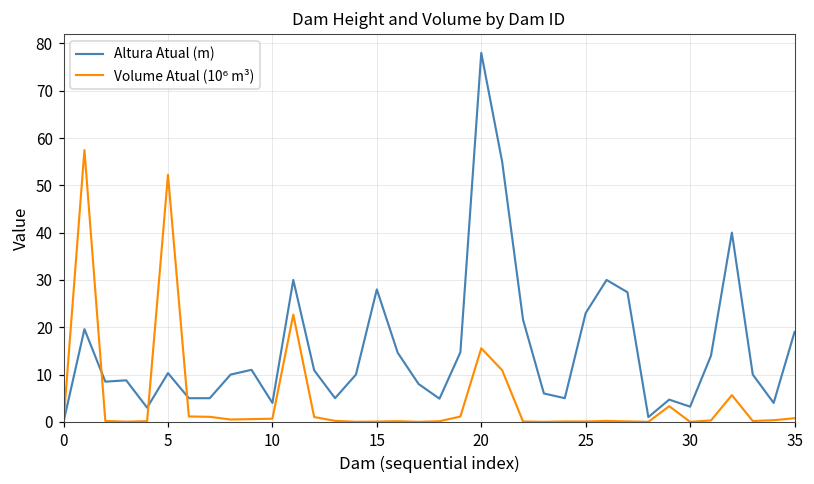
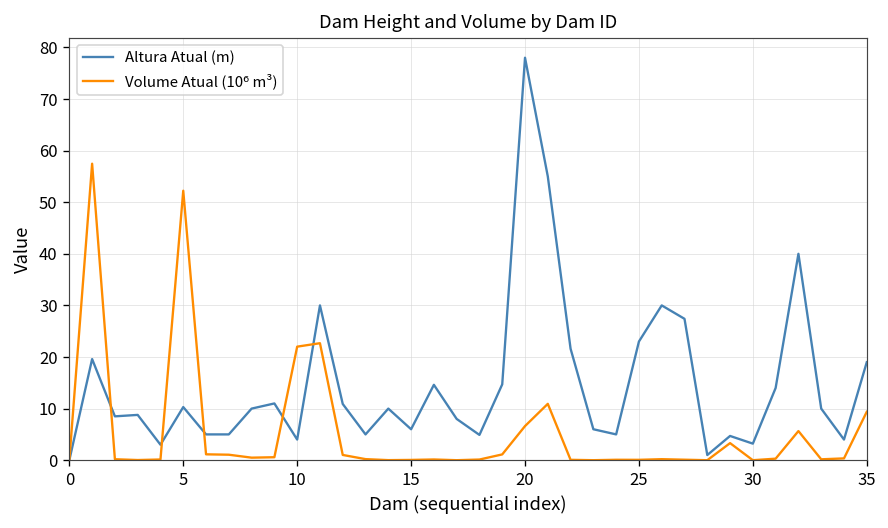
  {
    "Altura Atual (m)": {
      "5": 10,
      "10": 4,
-     "15": 28,
+     "15": 6,
      "20": 78,
      "25": 23,
      "30": 3,
      "35": 19
    },
    "Volume Atual (10⁶ m³)": {
      "5": 52,
-     "10": 1,
+     "10": 22,
      "15": 0,
-     "20": 16,
+     "20": 7,
      "25": 0,
      "30": 0,
-     "35": 1
+     "35": 9
    }
  }
